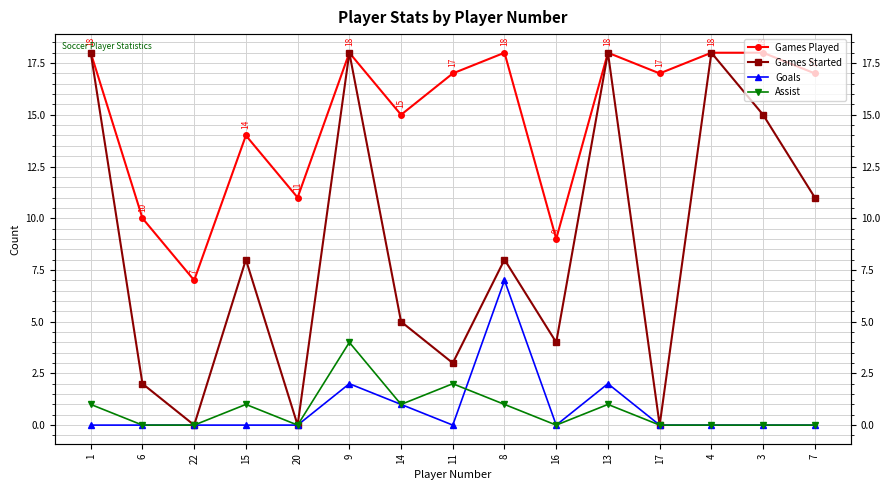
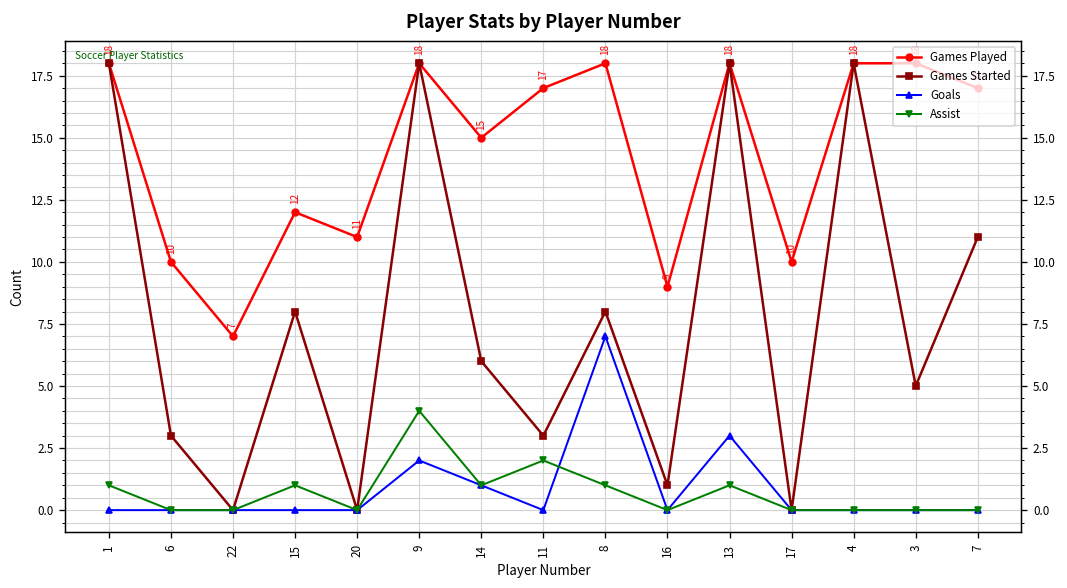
  {
    "Games Played": {
      "6": 10,
      "22": 7,
-     "15": 14,
+     "15": 12,
      "20": 11,
      "14": 15,
      "11": 17,
      "8": 18,
      "16": 9,
-     "17": 17
+     "17": 10
    },
    "Games Started": {
-     "6": 2,
+     "6": 3,
      "15": 8,
-     "14": 5,
+     "14": 6,
      "11": 3,
      "8": 8,
-     "16": 4,
-     "3": 15,
+     "16": 1,
+     "3": 5,
      "7": 11
    },
    "Goals": {
      "1": 0,
      "15": 0,
      "9": 2,
      "11": 0,
      "8": 7,
-     "13": 2
+     "13": 3
    },
    "Assist": {
      "1": 1,
      "15": 1,
      "9": 4,
      "11": 2,
      "8": 1,
      "13": 1
    }
  }
